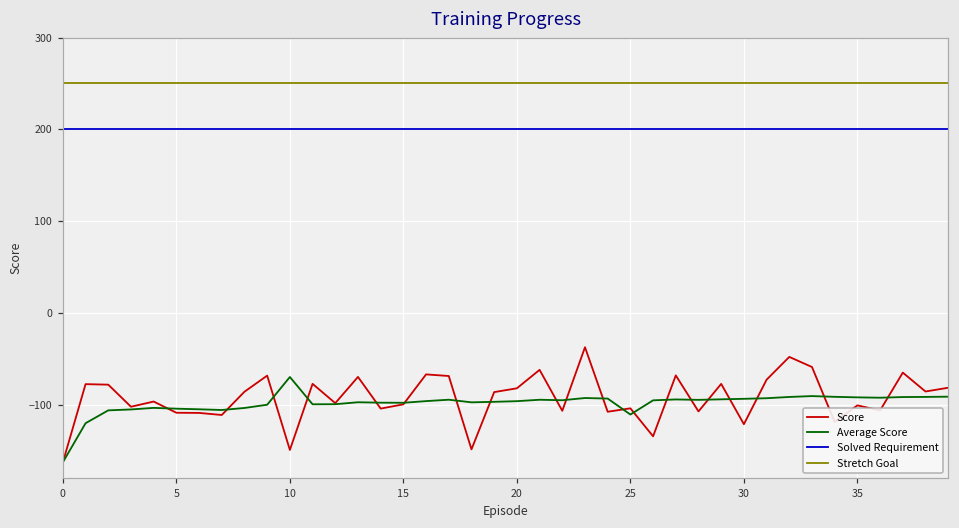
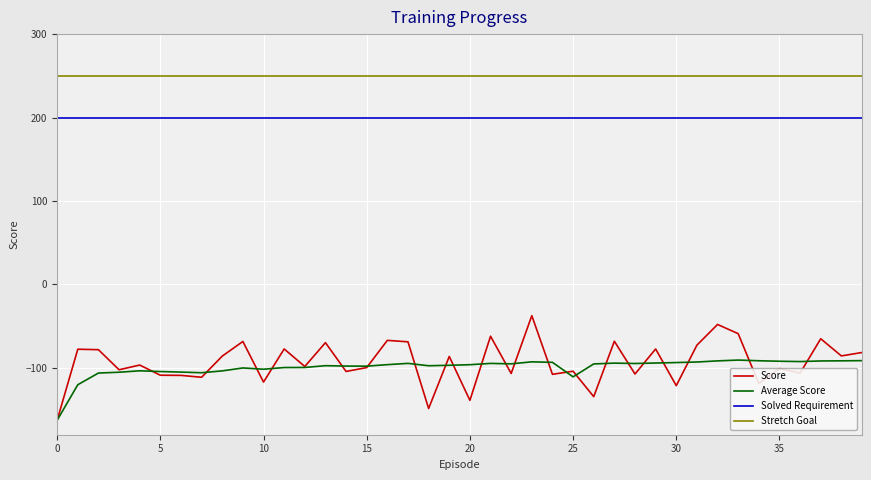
  {
    "Score": {
      "5": -110,
-     "10": -150,
-     "20": -80,
+     "10": -120,
+     "20": -140,
      "25": -100,
      "30": -120
    },
    "Average Score": {
      "5": -100,
-     "10": -70,
+     "10": -100,
      "20": -100,
      "25": -110,
      "30": -90,
      "35": -90
    },
    "Solved Requirement": {
      "0": 200,
      "5": 200,
      "10": 200,
      "15": 200,
      "20": 200,
      "25": 200,
      "30": 200,
      "35": 200
    },
    "Stretch Goal": {
      "0": 250,
      "5": 250,
      "10": 250,
      "15": 250,
      "20": 250,
      "25": 250,
      "30": 250,
      "35": 250
    }
  }
